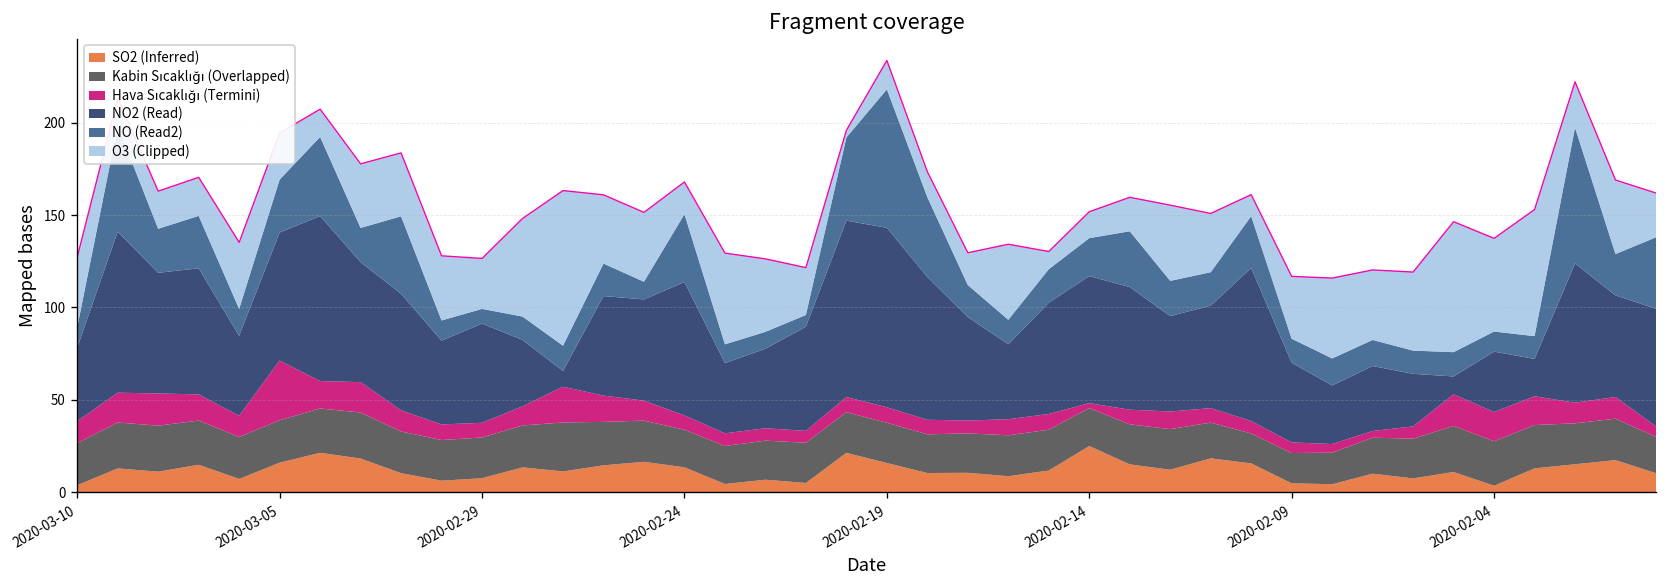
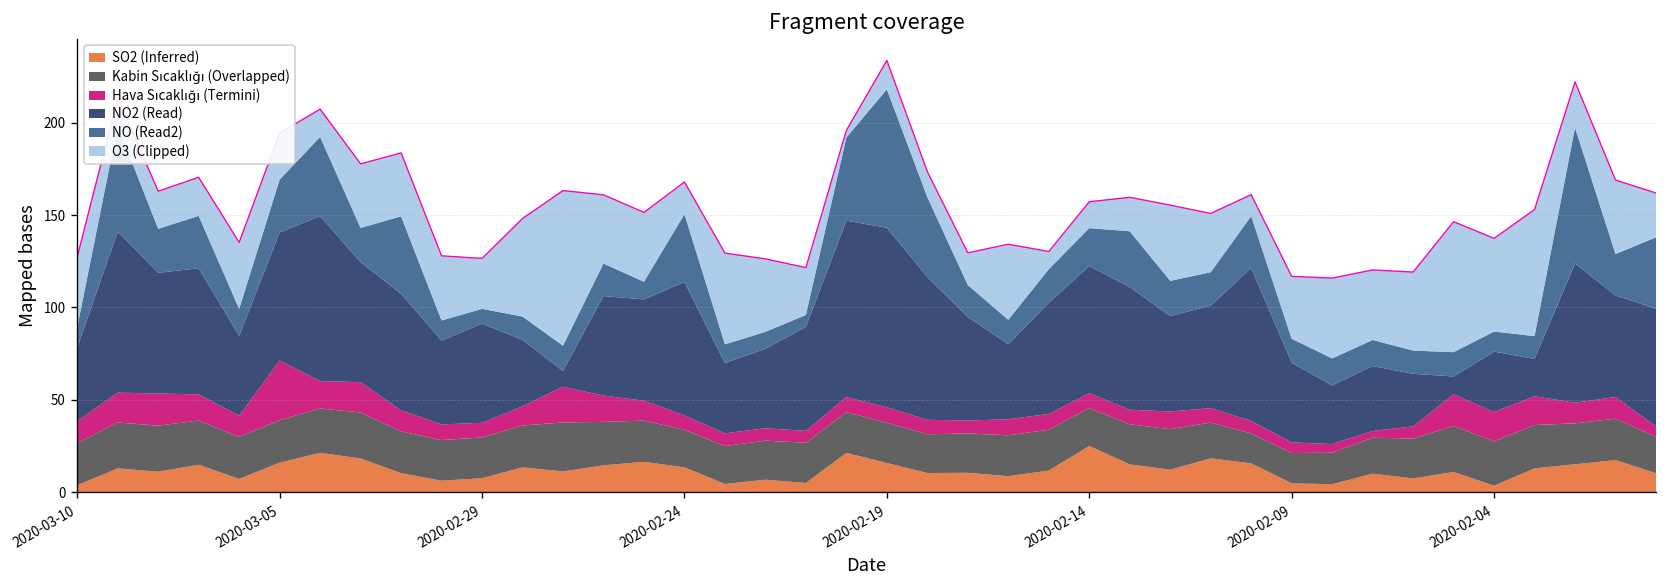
  {
    "SO2 (Inferred)": {
      "2020-03-10": 4,
      "2020-03-05": 16,
      "2020-02-29": 8,
      "2020-02-24": 14,
      "2020-02-19": 16,
      "2020-02-14": 25,
      "2020-02-09": 5,
      "2020-02-04": 4
    },
    "Hava Sıcaklığı (Termini)": {
      "2020-03-10": 12,
      "2020-03-05": 32,
      "2020-02-29": 8,
      "2020-02-24": 8,
      "2020-02-19": 8,
-     "2020-02-14": 3,
+     "2020-02-14": 8,
      "2020-02-09": 6,
      "2020-02-04": 16
    },
    "O3 (Clipped)": {
      "2020-03-10": 38,
      "2020-02-29": 27,
      "2020-02-24": 17,
      "2020-02-19": 16,
      "2020-02-14": 14,
      "2020-02-09": 34,
      "2020-02-04": 50
    }
  }
